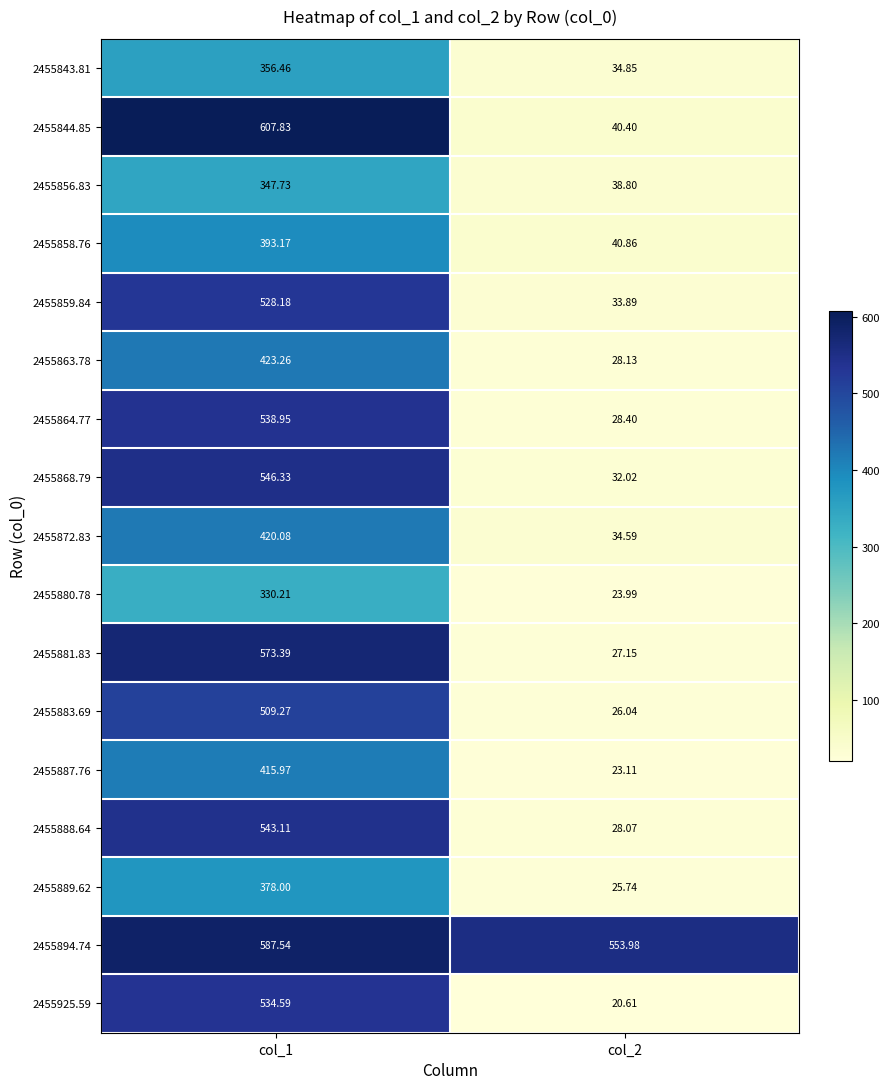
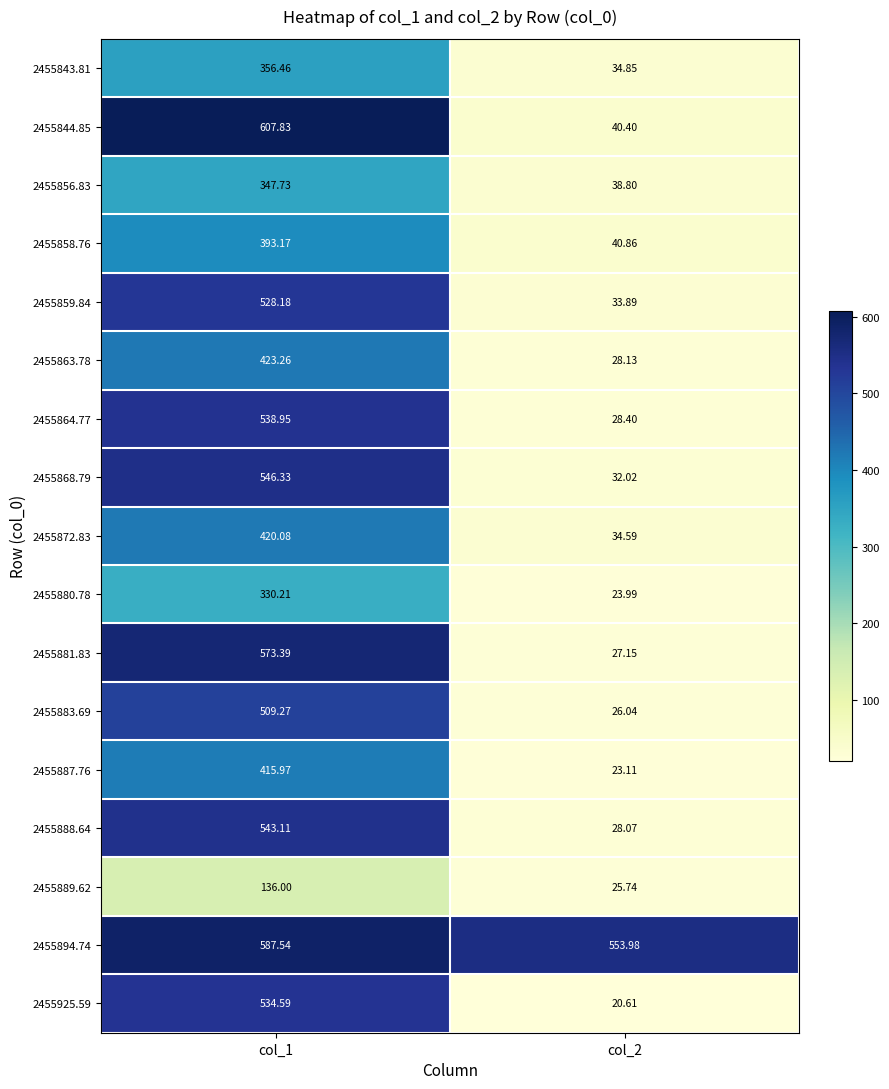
  {
    "2455843.81": {
      "col_1": 356.46,
      "col_2": 34.85
    },
    "2455844.85": {
      "col_1": 607.83,
      "col_2": 40.40
    },
    "2455856.83": {
      "col_1": 347.73,
      "col_2": 38.80
    },
    "2455858.76": {
      "col_1": 393.17,
      "col_2": 40.86
    },
    "2455859.84": {
      "col_1": 528.18,
      "col_2": 33.89
    },
    "2455863.78": {
      "col_1": 423.26,
      "col_2": 28.13
    },
    "2455864.77": {
      "col_1": 538.95,
      "col_2": 28.40
    },
    "2455868.79": {
      "col_1": 546.33,
      "col_2": 32.02
    },
    "2455872.83": {
      "col_1": 420.08,
      "col_2": 34.59
    },
    "2455880.78": {
      "col_1": 330.21,
      "col_2": 23.99
    },
    "2455881.83": {
      "col_1": 573.39,
      "col_2": 27.15
    },
    "2455883.69": {
      "col_1": 509.27,
      "col_2": 26.04
    },
    "2455887.76": {
      "col_1": 415.97,
      "col_2": 23.11
    },
    "2455888.64": {
      "col_1": 543.11,
      "col_2": 28.07
    },
    "2455889.62": {
-     "col_1": 378.00,
+     "col_1": 136.00,
      "col_2": 25.74
    },
    "2455894.74": {
      "col_1": 587.54,
      "col_2": 553.98
    },
    "2455925.59": {
      "col_1": 534.59,
      "col_2": 20.61
    }
  }
